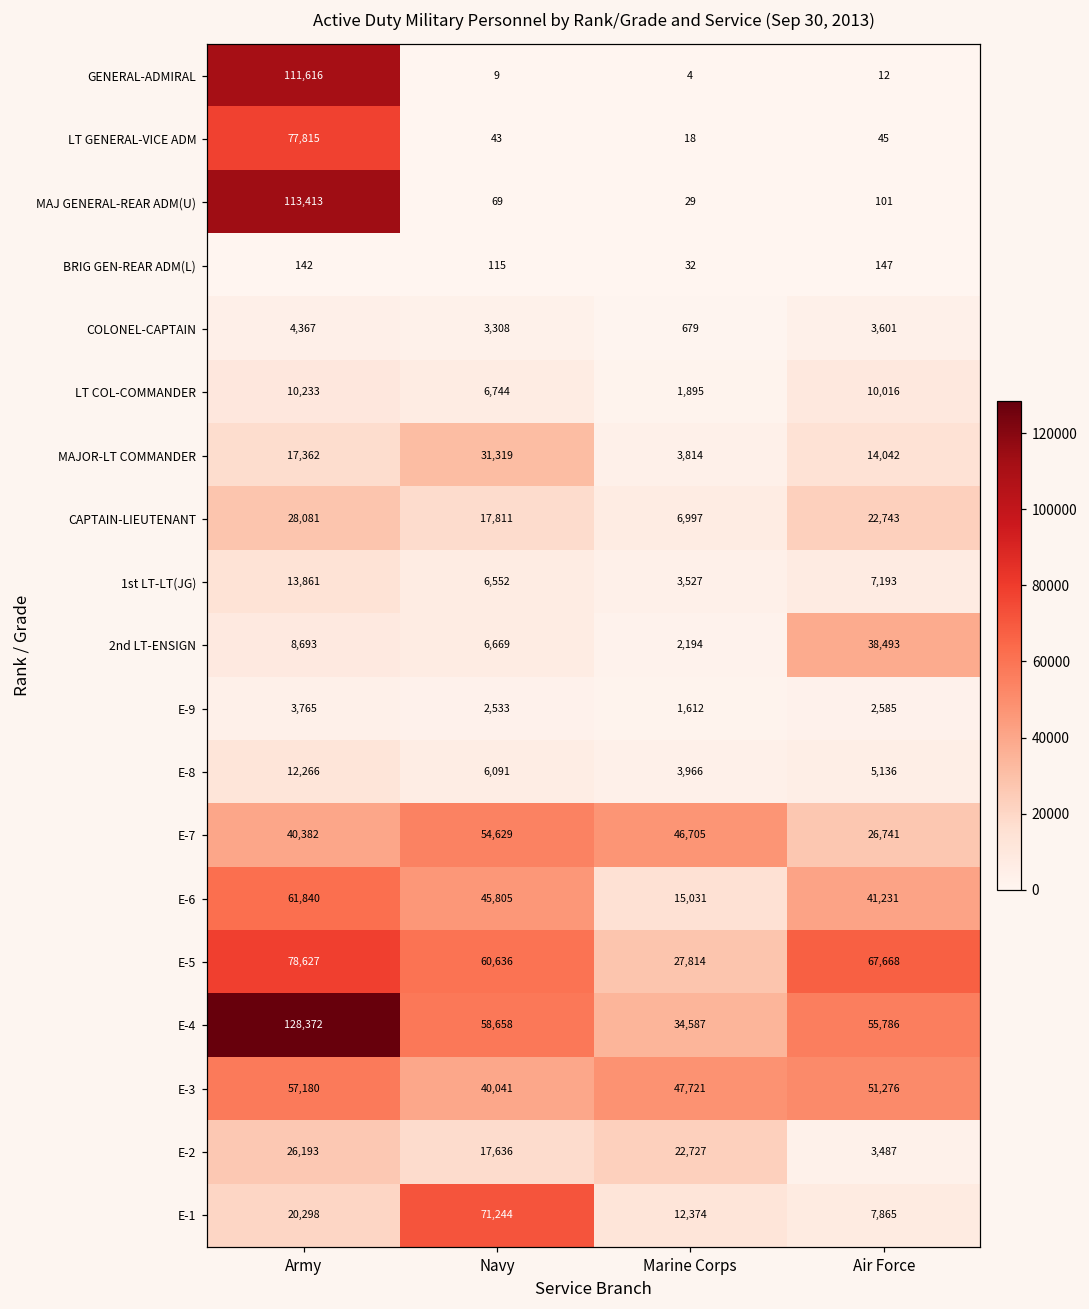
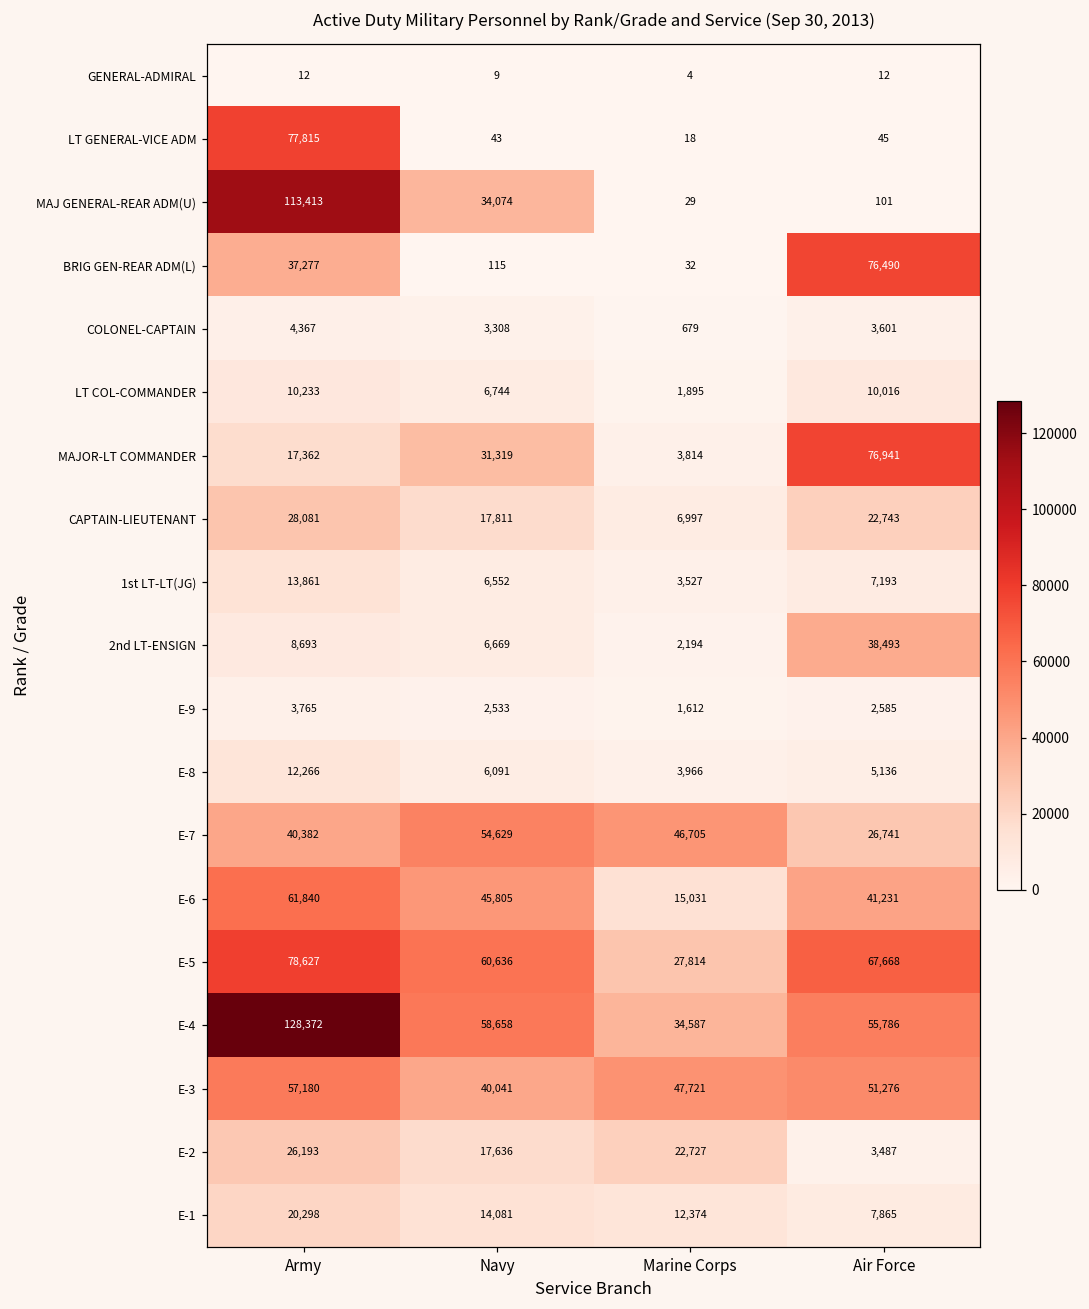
  {
    "GENERAL-ADMIRAL": {
-     "Army": "111,616",
+     "Army": "12",
      "Navy": "9",
      "Marine Corps": "4",
      "Air Force": "12"
    },
    "LT GENERAL-VICE ADM": {
      "Army": "77,815",
      "Navy": "43",
      "Marine Corps": "18",
      "Air Force": "45"
    },
    "MAJ GENERAL-REAR ADM(U)": {
      "Army": "113,413",
-     "Navy": "69",
+     "Navy": "34,074",
      "Marine Corps": "29",
      "Air Force": "101"
    },
    "BRIG GEN-REAR ADM(L)": {
-     "Army": "142",
+     "Army": "37,277",
      "Navy": "115",
      "Marine Corps": "32",
-     "Air Force": "147"
+     "Air Force": "76,490"
    },
    "COLONEL-CAPTAIN": {
      "Army": "4,367",
      "Navy": "3,308",
      "Marine Corps": "679",
      "Air Force": "3,601"
    },
    "LT COL-COMMANDER": {
      "Army": "10,233",
      "Navy": "6,744",
      "Marine Corps": "1,895",
      "Air Force": "10,016"
    },
    "MAJOR-LT COMMANDER": {
      "Army": "17,362",
      "Navy": "31,319",
      "Marine Corps": "3,814",
-     "Air Force": "14,042"
+     "Air Force": "76,941"
    },
    "CAPTAIN-LIEUTENANT": {
      "Army": "28,081",
      "Navy": "17,811",
      "Marine Corps": "6,997",
      "Air Force": "22,743"
    },
    "1st LT-LT(JG)": {
      "Army": "13,861",
      "Navy": "6,552",
      "Marine Corps": "3,527",
      "Air Force": "7,193"
    },
    "2nd LT-ENSIGN": {
      "Army": "8,693",
      "Navy": "6,669",
      "Marine Corps": "2,194",
      "Air Force": "38,493"
    },
    "E-9": {
      "Army": "3,765",
      "Navy": "2,533",
      "Marine Corps": "1,612",
      "Air Force": "2,585"
    },
    "E-8": {
      "Army": "12,266",
      "Navy": "6,091",
      "Marine Corps": "3,966",
      "Air Force": "5,136"
    },
    "E-7": {
      "Army": "40,382",
      "Navy": "54,629",
      "Marine Corps": "46,705",
      "Air Force": "26,741"
    },
    "E-6": {
      "Army": "61,840",
      "Navy": "45,805",
      "Marine Corps": "15,031",
      "Air Force": "41,231"
    },
    "E-5": {
      "Army": "78,627",
      "Navy": "60,636",
      "Marine Corps": "27,814",
      "Air Force": "67,668"
    },
    "E-4": {
      "Army": "128,372",
      "Navy": "58,658",
      "Marine Corps": "34,587",
      "Air Force": "55,786"
    },
    "E-3": {
      "Army": "57,180",
      "Navy": "40,041",
      "Marine Corps": "47,721",
      "Air Force": "51,276"
    },
    "E-2": {
      "Army": "26,193",
      "Navy": "17,636",
      "Marine Corps": "22,727",
      "Air Force": "3,487"
    },
    "E-1": {
      "Army": "20,298",
-     "Navy": "71,244",
+     "Navy": "14,081",
      "Marine Corps": "12,374",
      "Air Force": "7,865"
    }
  }
